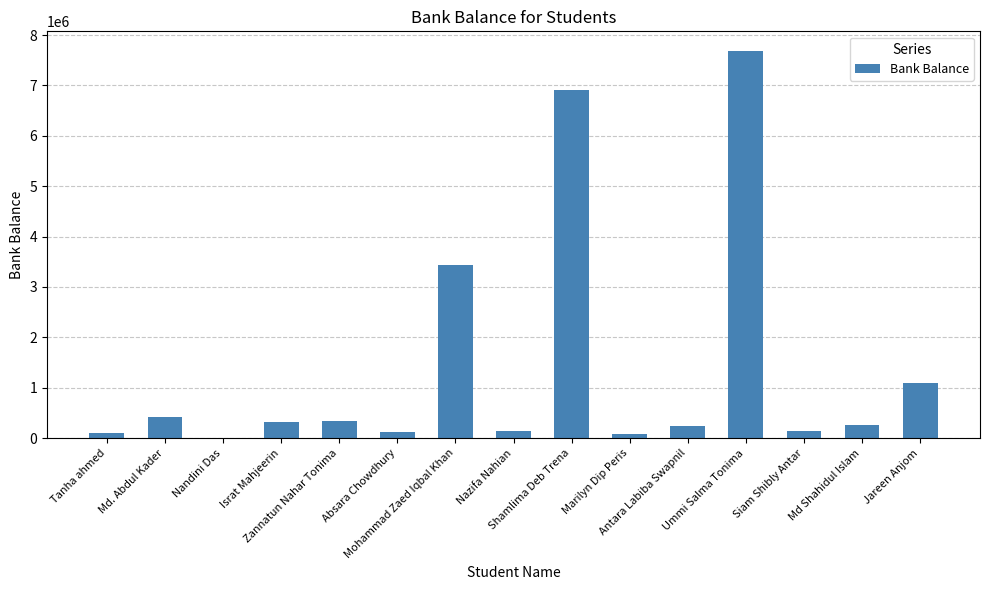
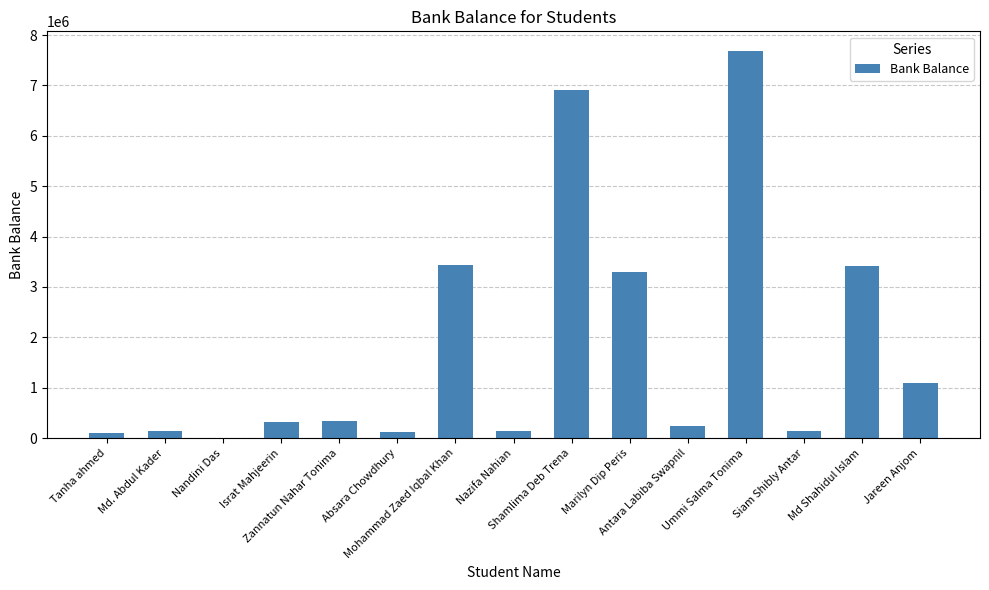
  {
    "Tanha ahmed": 100000,
-   "Md. Abdul Kader": 400000,
+   "Md. Abdul Kader": 100000,
    "Israt Mahjeerin": 300000,
    "Zannatun Nahar Tonima": 300000,
    "Absara Chowdhury": 100000,
    "Mohammad Zaed Iqbal Khan": 3400000,
    "Nazifa Nahian": 100000,
    "Shamlima Deb Trena": 6900000,
-   "Marilyn Dip Peris": 100000,
+   "Marilyn Dip Peris": 3300000,
    "Antara Labiba Swapnil": 200000,
    "Ummi Salma Tonima": 7700000,
    "Siam Shibly Antar": 100000,
-   "Md Shahidul Islam": 300000,
+   "Md Shahidul Islam": 3400000,
    "Jareen Anjom": 1100000
  }
